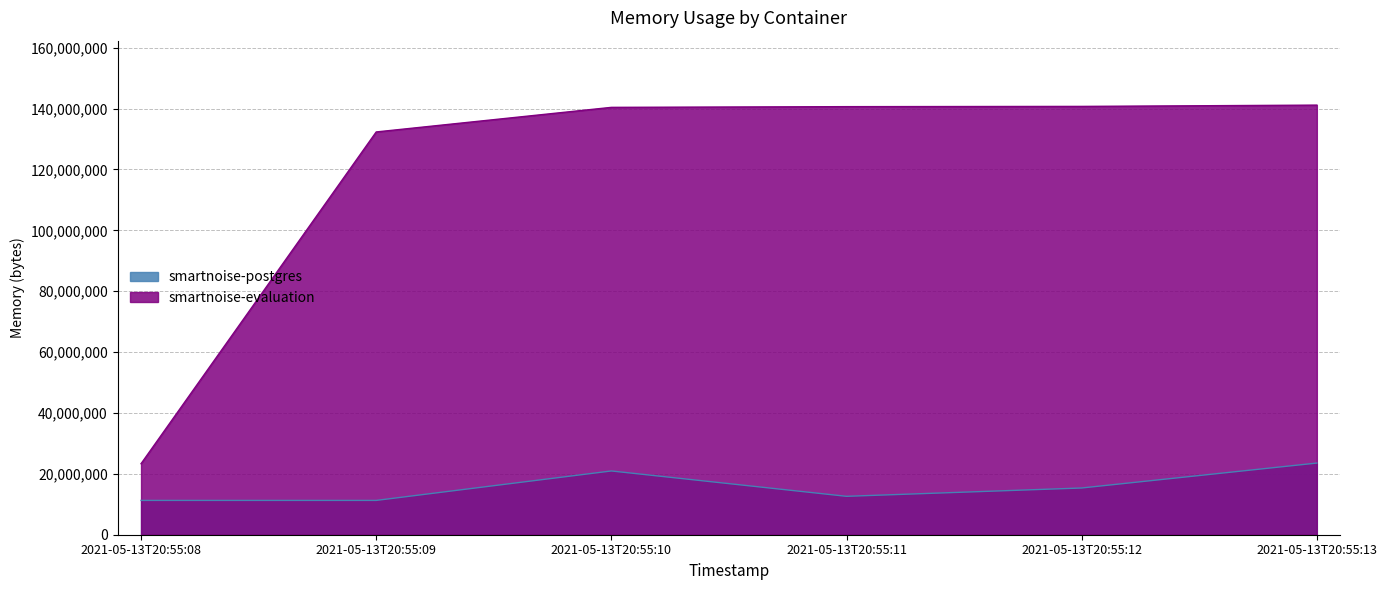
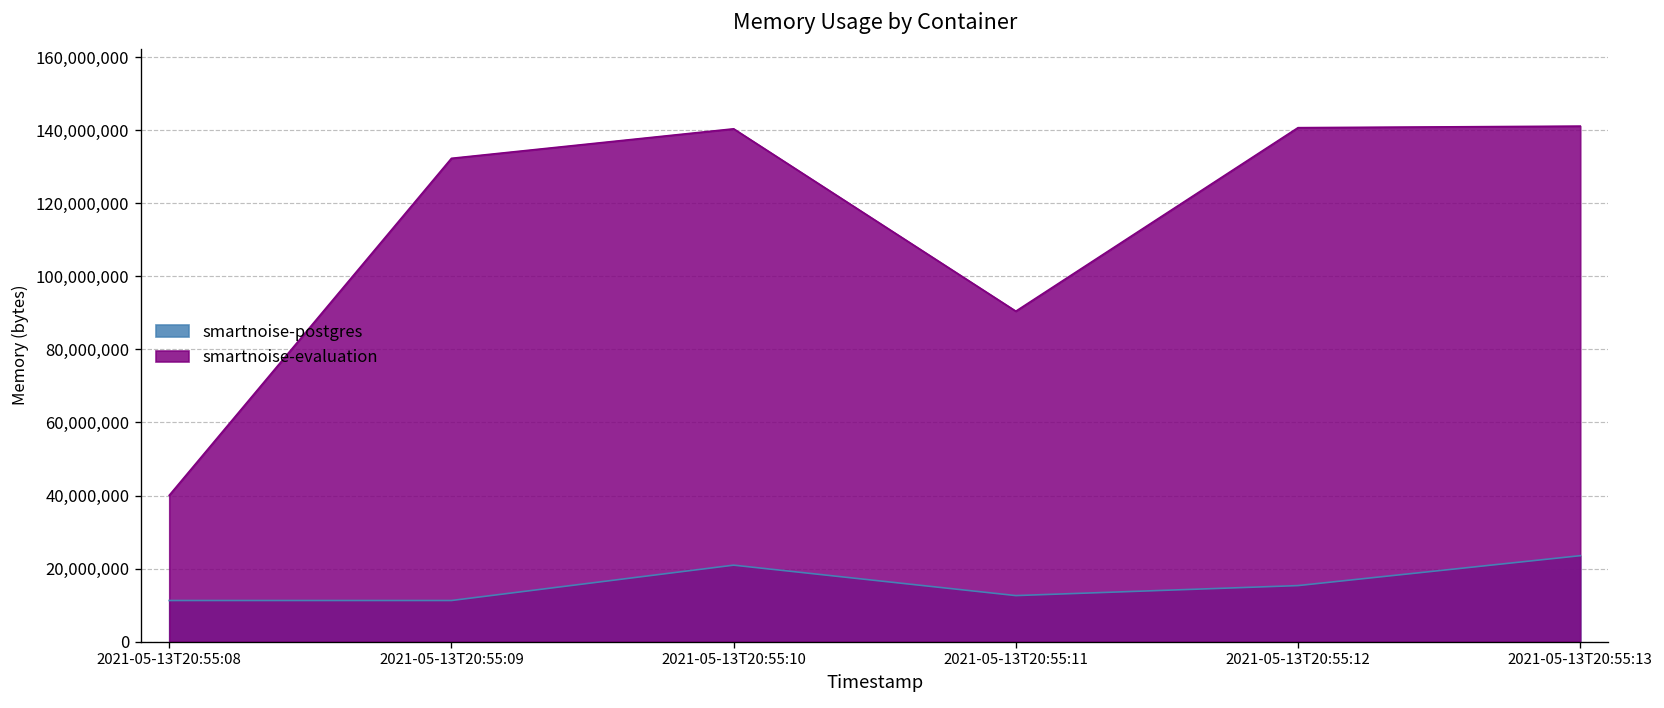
  {
    "smartnoise-postgres": {
      "2021-05-13T20:55:08": "11,000,000",
      "2021-05-13T20:55:09": "11,000,000",
      "2021-05-13T20:55:10": "21,000,000",
      "2021-05-13T20:55:11": "13,000,000",
      "2021-05-13T20:55:12": "15,000,000",
      "2021-05-13T20:55:13": "24,000,000"
    },
    "smartnoise-evaluation": {
-     "2021-05-13T20:55:08": "23,000,000",
+     "2021-05-13T20:55:08": "40,000,000",
      "2021-05-13T20:55:09": "132,000,000",
      "2021-05-13T20:55:10": "140,000,000",
-     "2021-05-13T20:55:11": "141,000,000",
+     "2021-05-13T20:55:11": "90,000,000",
      "2021-05-13T20:55:12": "141,000,000",
      "2021-05-13T20:55:13": "141,000,000"
    }
  }
